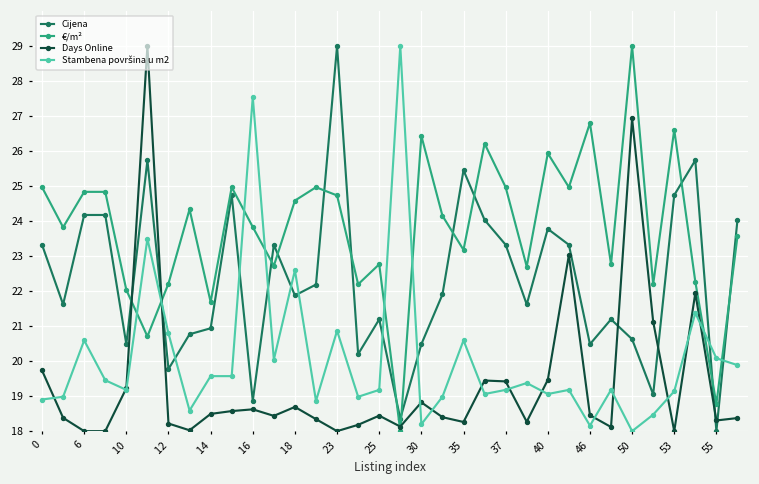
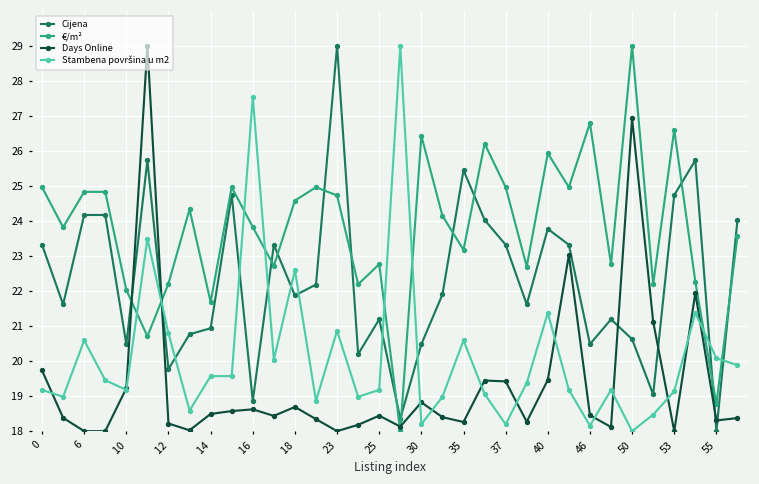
  {
    "Stambena površina u m2": {
-     "0": 18.9,
+     "0": 19.2,
      "6": 20.6,
      "12": 20.8,
      "14": 19.6,
      "16": 27.5,
      "18": 22.6,
      "23": 20.9,
      "25": 19.2,
      "30": 18.2,
      "35": 20.6,
-     "37": 19.2,
-     "40": 19.1,
+     "37": 18.2,
+     "40": 21.4,
      "46": 18.2,
      "50": 18.0,
      "53": 19.1,
      "55": 20.1
    }
  }
